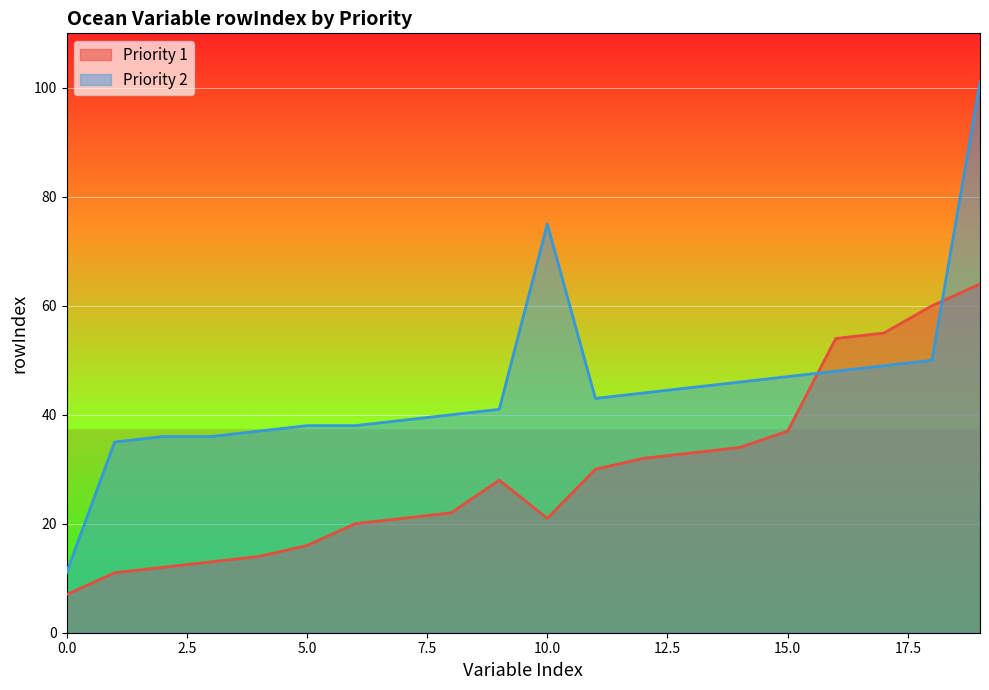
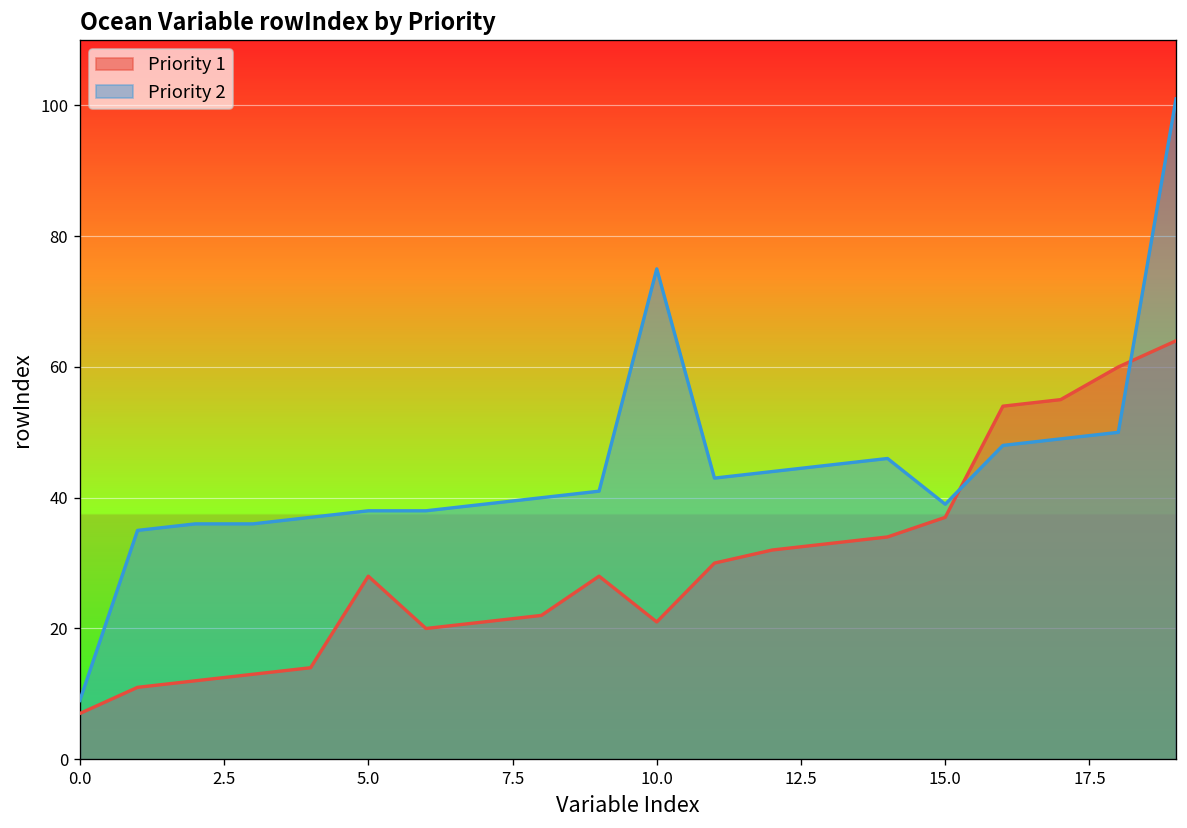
  {
    "Priority 1": {
      "0.0": 7,
-     "5.0": 16,
+     "5.0": 28,
      "10.0": 21,
      "15.0": 37
    },
    "Priority 2": {
-     "0.0": 11,
+     "0.0": 9,
      "5.0": 38,
      "10.0": 75,
-     "15.0": 47
+     "15.0": 39
    }
  }
